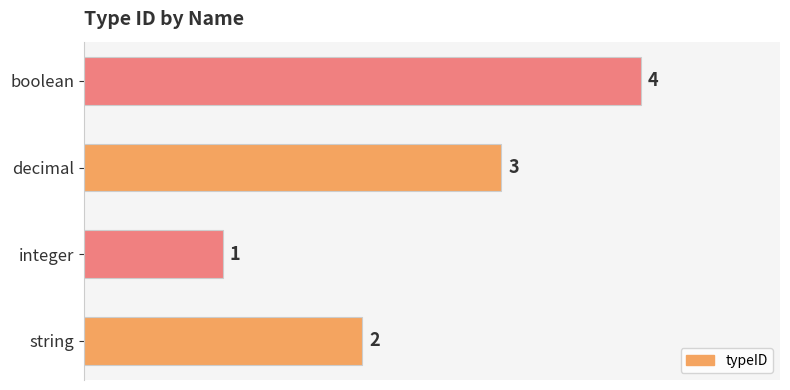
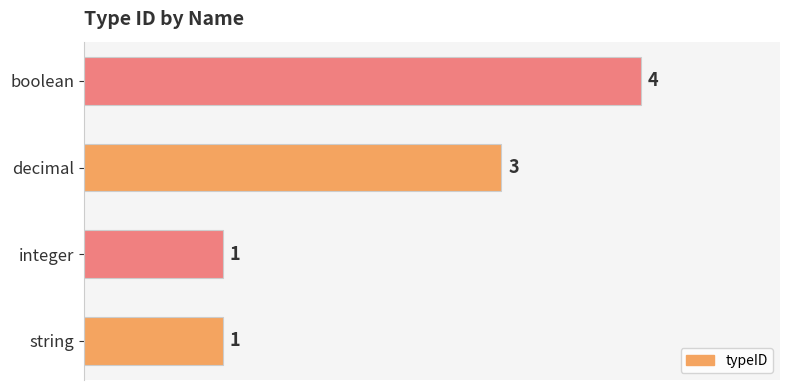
  {
    "boolean": 4,
    "decimal": 3,
    "integer": 1,
-   "string": 2
+   "string": 1
  }
